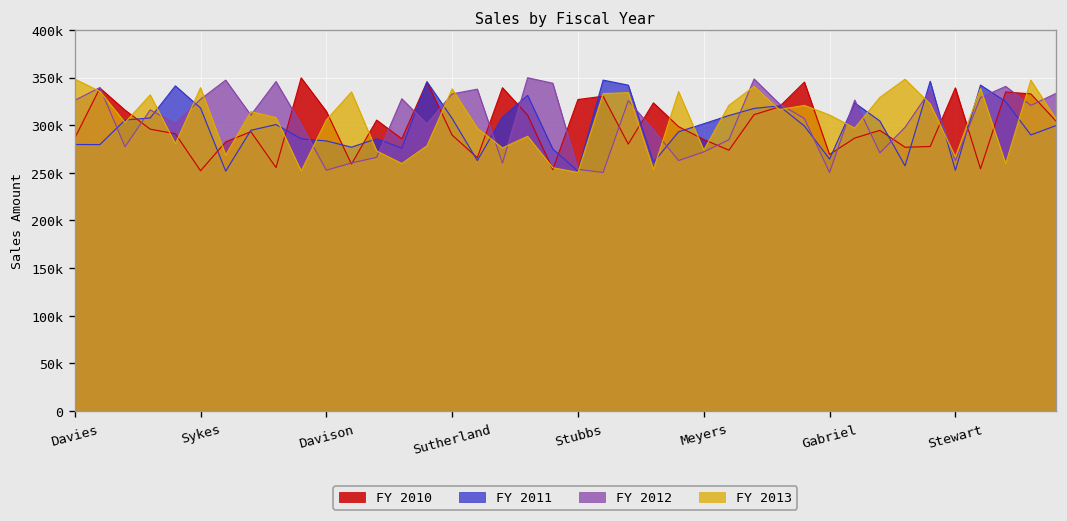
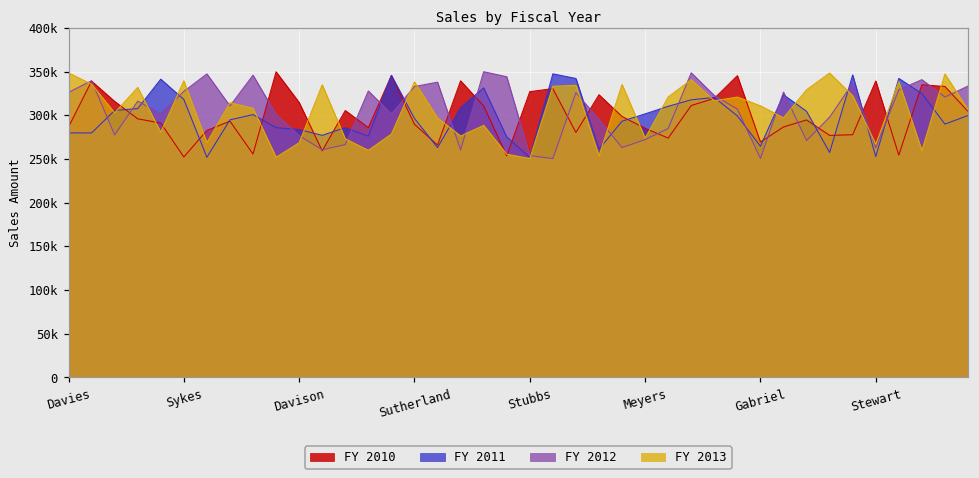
  {
    "FY 2010": {
      "Davies": 290000,
      "Sykes": 250000,
      "Davison": 310000,
      "Sutherland": 290000,
      "Stubbs": 330000,
      "Meyers": 280000,
      "Gabriel": 270000,
      "Stewart": 340000
    },
    "FY 2011": {
      "Davies": 280000,
      "Sykes": 320000,
      "Davison": 280000,
-     "Sutherland": 310000,
+     "Sutherland": 300000,
      "Meyers": 300000,
      "Gabriel": 260000,
      "Stewart": 250000
    },
    "FY 2012": {
      "Davies": 330000,
      "Sykes": 330000,
-     "Davison": 250000,
+     "Davison": 280000,
      "Sutherland": 330000,
      "Gabriel": 250000,
      "Stewart": 260000
    },
    "FY 2013": {
      "Davies": 350000,
      "Sykes": 340000,
-     "Davison": 310000,
+     "Davison": 270000,
      "Sutherland": 340000,
      "Gabriel": 310000,
      "Stewart": 270000
    }
  }
